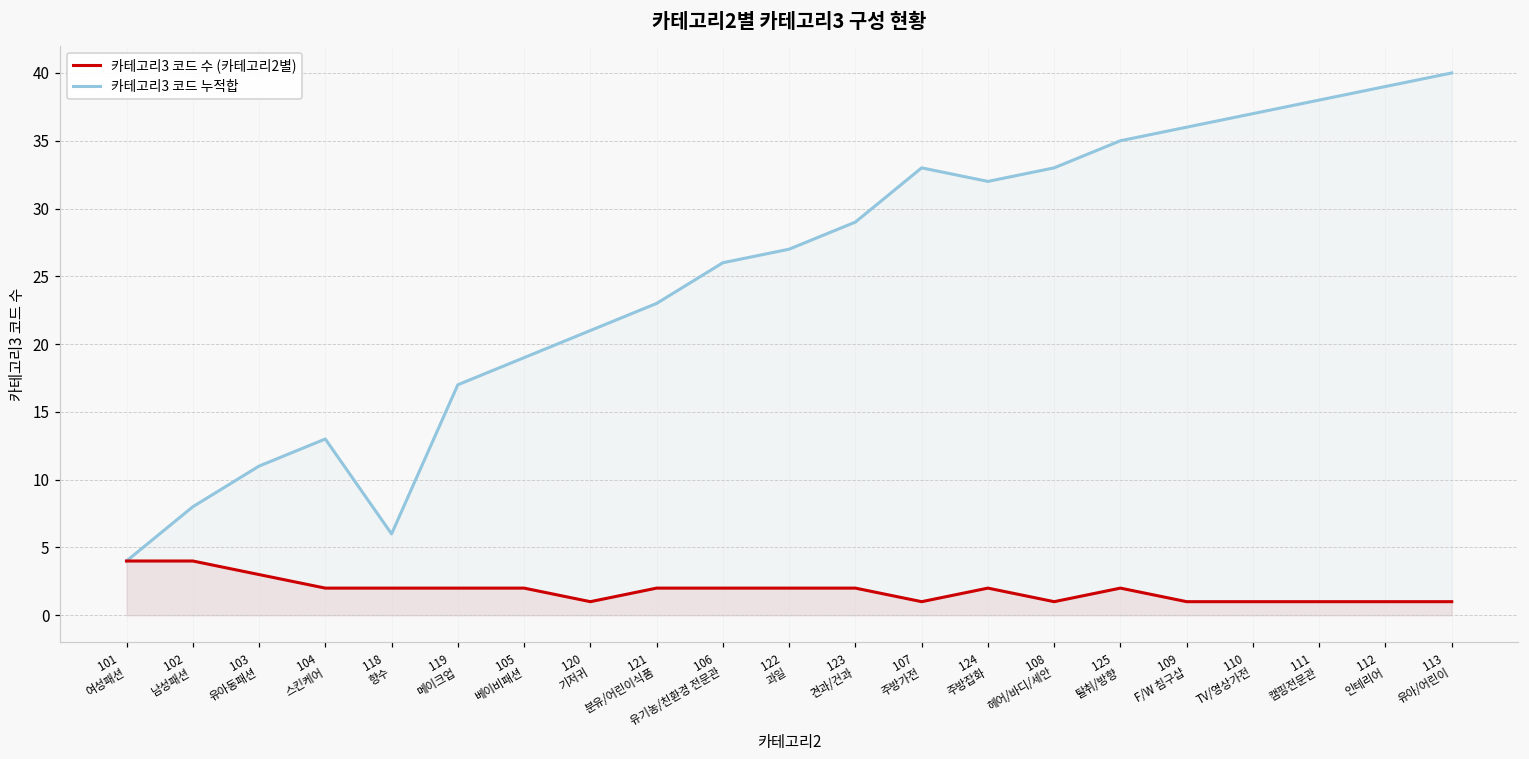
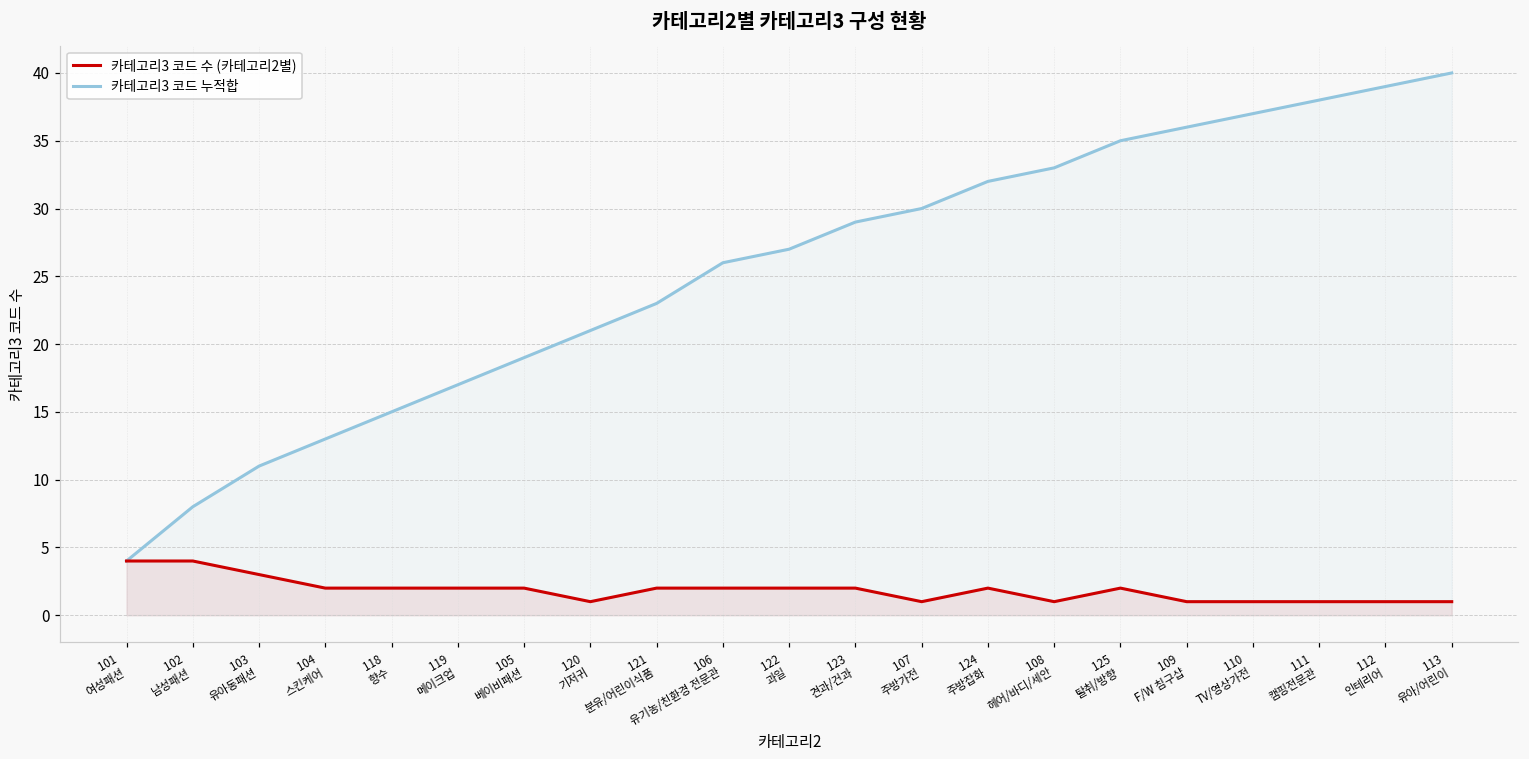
  {
    "카테고리3 코드 수 (카테고리2별)": {
      "102 남성패션": 4,
      "103 유아동패션": 3,
      "104 스킨케어": 2,
      "118 향수": 2,
      "119 메이크업": 2,
      "105 베이비패션": 2,
      "120 기저귀": 1,
      "121 분유/어린이식품": 2,
      "106 유기농/친환경 전문관": 2,
      "122 과일": 2,
      "123 견과/건과": 2,
      "107 주방가전": 1,
      "124 주방잡화": 2,
      "108 헤어/바디/세안": 1,
      "125 탈취/방향": 2,
      "109 F/W 침구샵": 1,
      "110 TV/영상가전": 1,
      "111 캠핑전문관": 1,
      "112 인테리어": 1,
      "113 유아/어린이": 1
    },
    "카테고리3 코드 누적합": {
      "102 남성패션": 8,
      "103 유아동패션": 11,
      "104 스킨케어": 13,
-     "118 향수": 6,
+     "118 향수": 15,
      "119 메이크업": 17,
      "105 베이비패션": 19,
      "120 기저귀": 21,
      "121 분유/어린이식품": 23,
      "106 유기농/친환경 전문관": 26,
      "122 과일": 27,
      "123 견과/건과": 29,
-     "107 주방가전": 33,
+     "107 주방가전": 30,
      "124 주방잡화": 32,
      "108 헤어/바디/세안": 33,
      "125 탈취/방향": 35,
      "109 F/W 침구샵": 36,
      "110 TV/영상가전": 37,
      "111 캠핑전문관": 38,
      "112 인테리어": 39,
      "113 유아/어린이": 40
    }
  }
